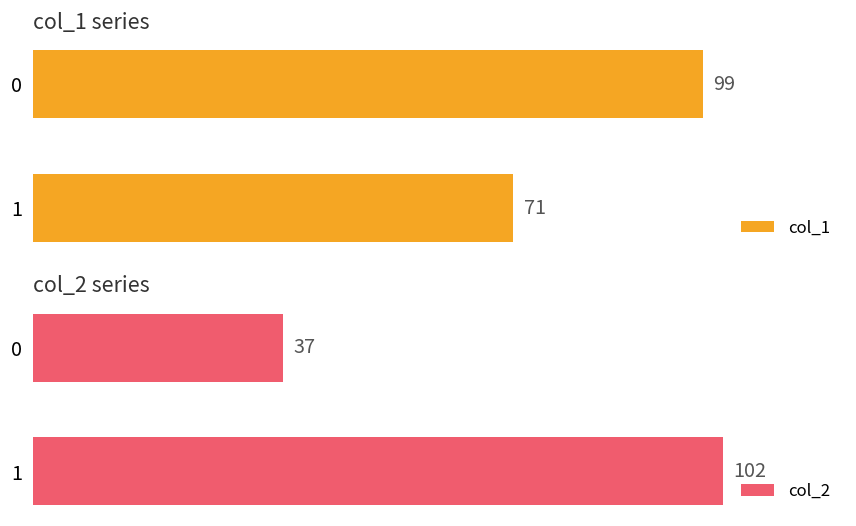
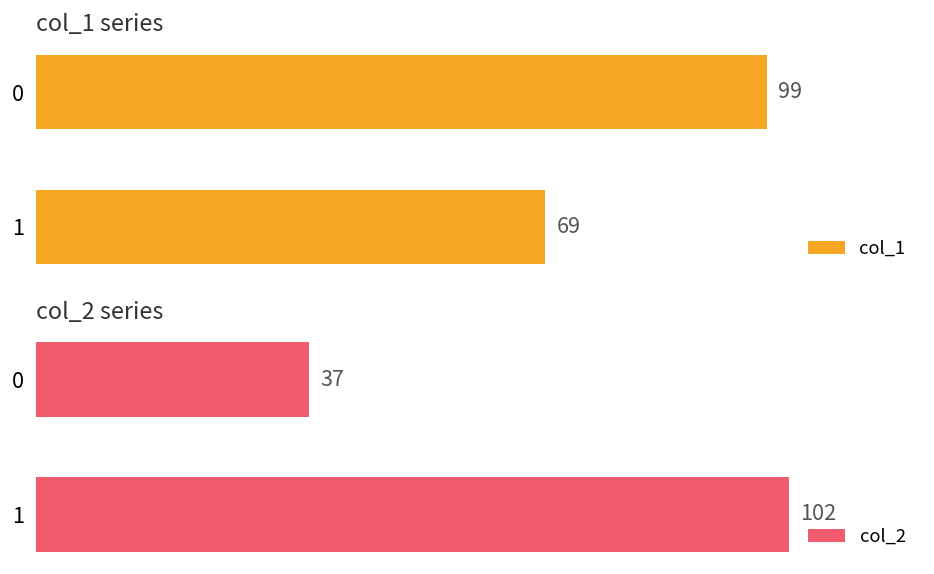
  {
    "col_1 series": {
      "0": 99,
-     "1": 71
+     "1": 69
    },
    "col_2 series": {
      "0": 37,
      "1": 102
    }
  }
